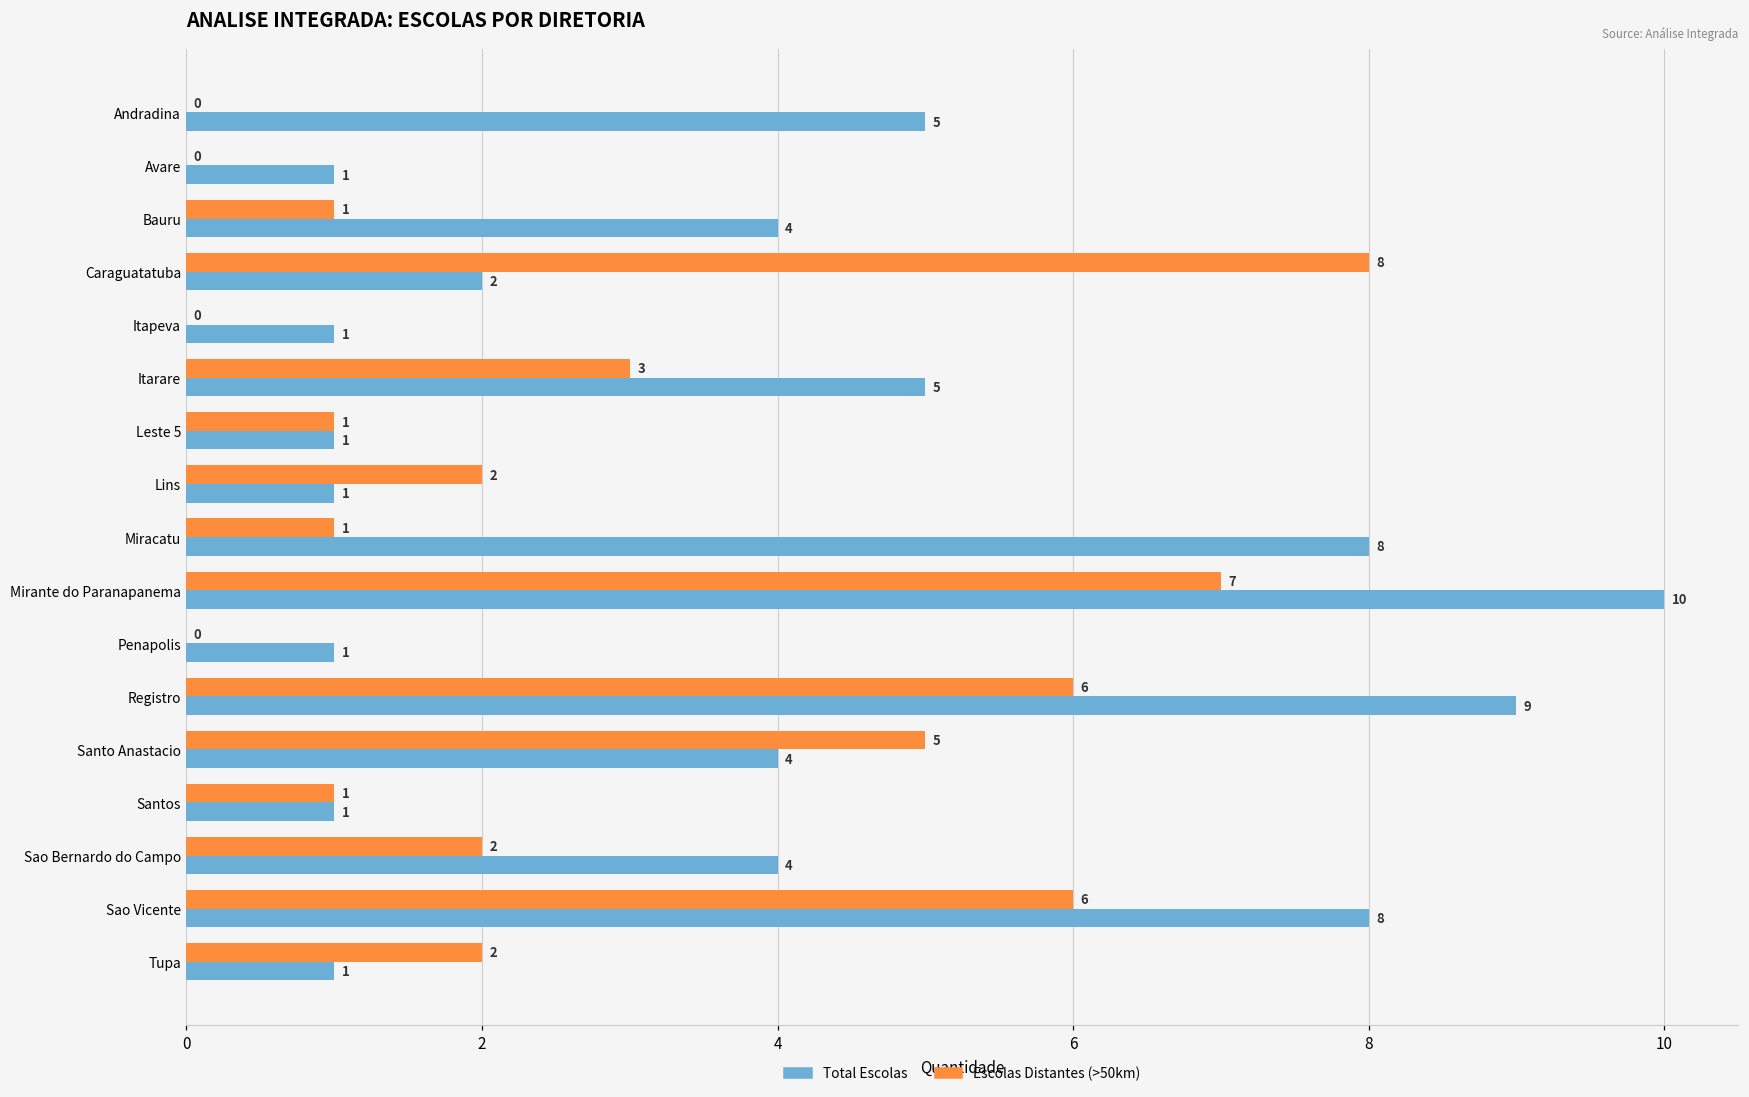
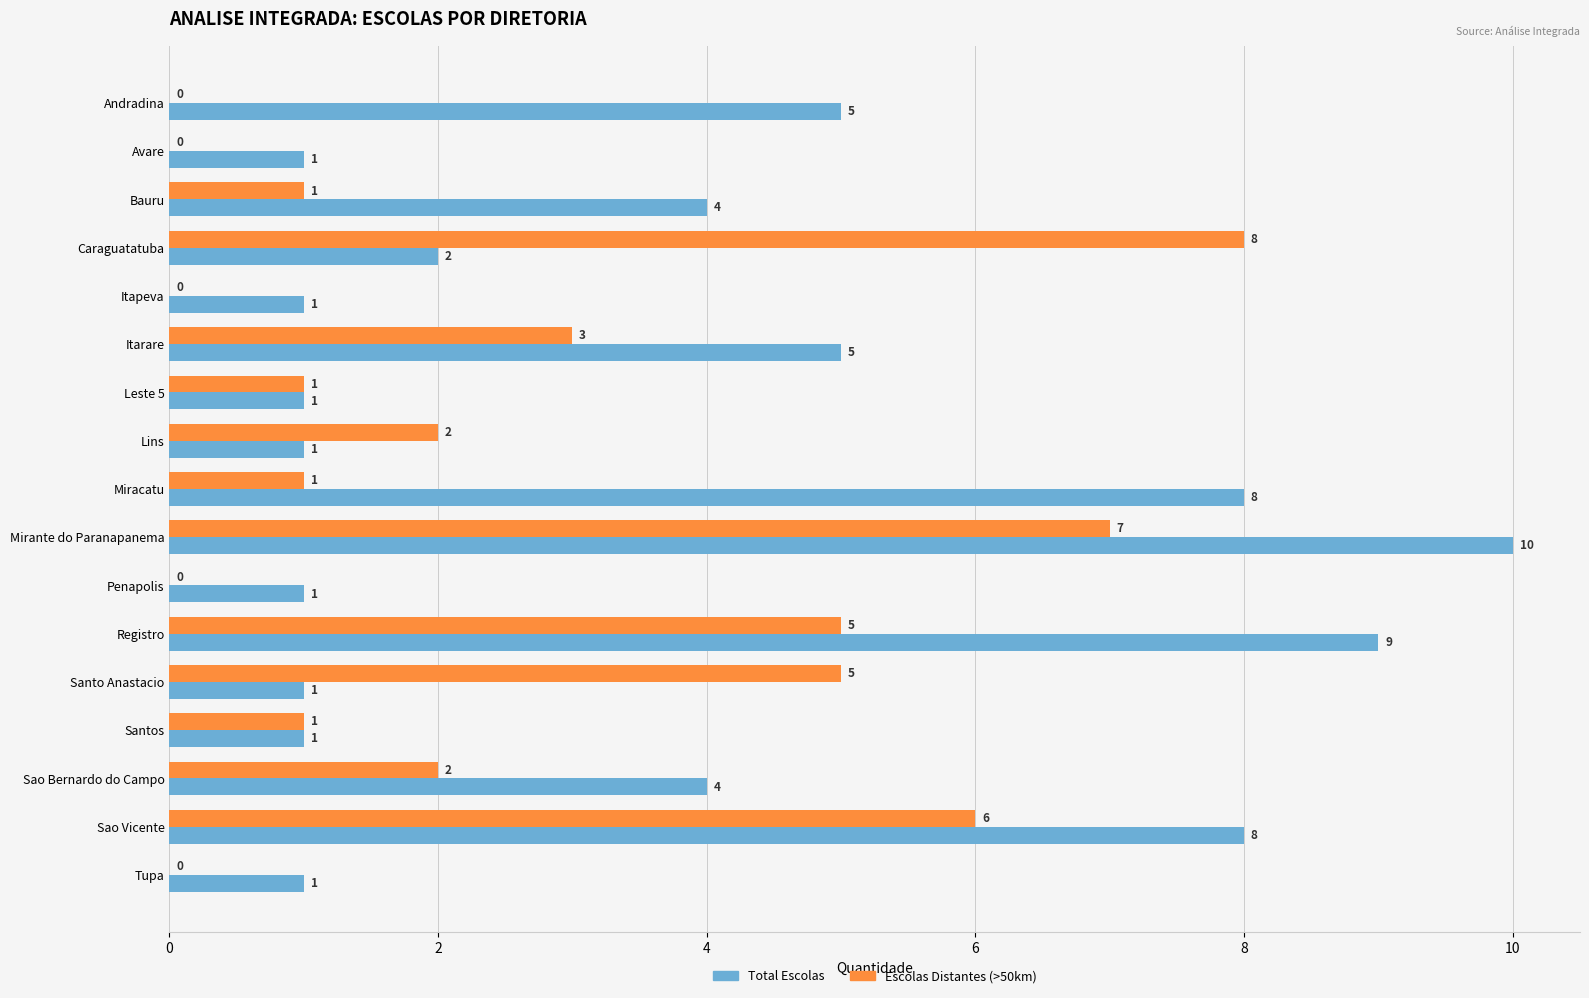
  {
    "Total Escolas": {
      "Andradina": 5,
      "Avare": 1,
      "Bauru": 4,
      "Caraguatatuba": 2,
      "Itapeva": 1,
      "Itarare": 5,
      "Leste 5": 1,
      "Lins": 1,
      "Miracatu": 8,
      "Mirante do Paranapanema": 10,
      "Penapolis": 1,
      "Registro": 9,
-     "Santo Anastacio": 4,
+     "Santo Anastacio": 1,
      "Santos": 1,
      "Sao Bernardo do Campo": 4,
      "Sao Vicente": 8,
      "Tupa": 1
    },
    "Escolas Distantes (>50km)": {
      "Andradina": 0,
      "Avare": 0,
      "Bauru": 1,
      "Caraguatatuba": 8,
      "Itapeva": 0,
      "Itarare": 3,
      "Leste 5": 1,
      "Lins": 2,
      "Miracatu": 1,
      "Mirante do Paranapanema": 7,
      "Penapolis": 0,
-     "Registro": 6,
+     "Registro": 5,
      "Santo Anastacio": 5,
      "Santos": 1,
      "Sao Bernardo do Campo": 2,
      "Sao Vicente": 6,
-     "Tupa": 2
+     "Tupa": 0
    }
  }
